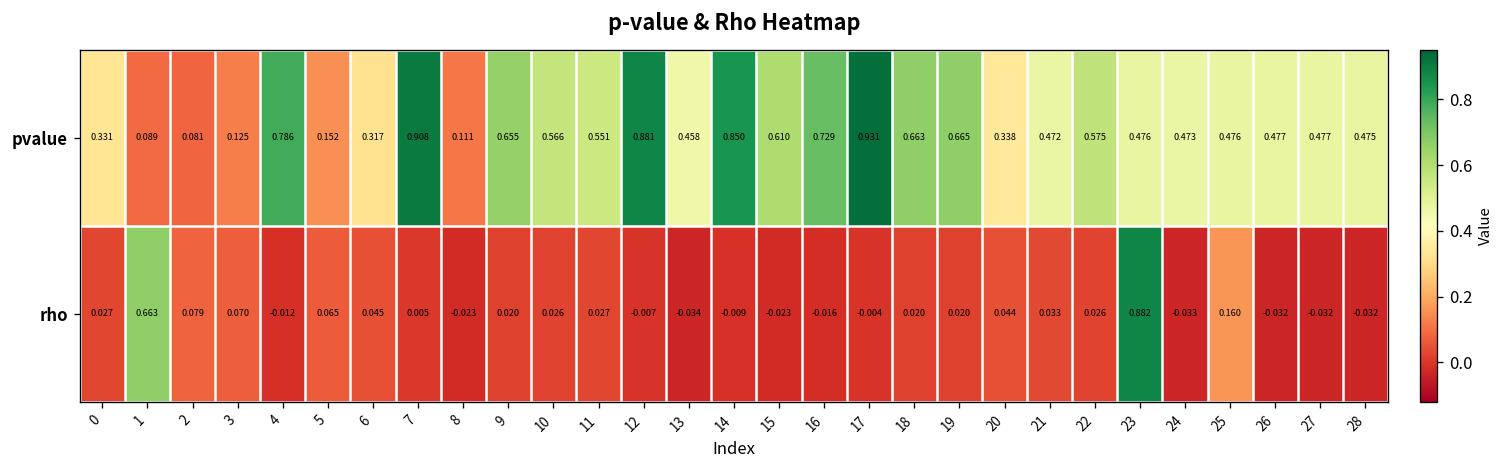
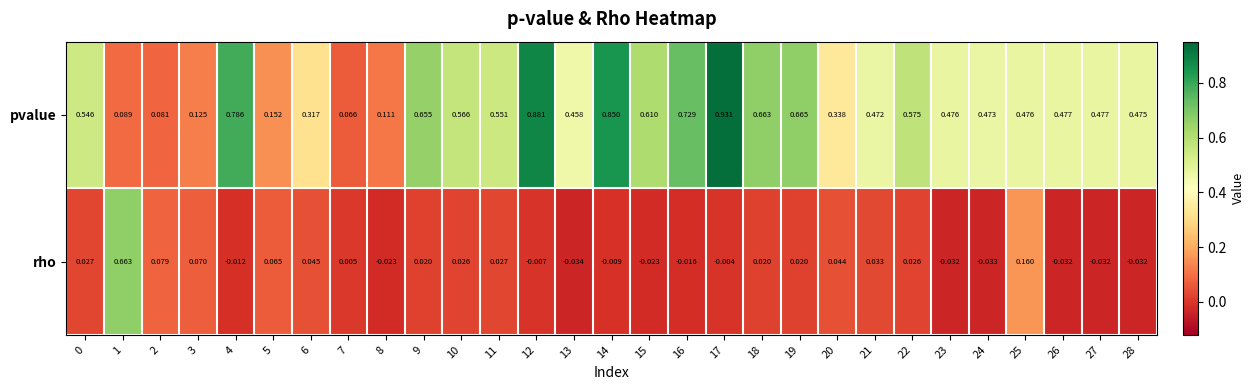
  {
    "pvalue": {
-     "0": 0.331,
+     "0": 0.546,
      "1": 0.089,
      "2": 0.081,
      "3": 0.125,
      "4": 0.786,
      "5": 0.152,
      "6": 0.317,
-     "7": 0.908,
+     "7": 0.066,
      "8": 0.111,
      "9": 0.655,
      "10": 0.566,
      "11": 0.551,
      "12": 0.881,
      "13": 0.458,
      "14": 0.850,
      "15": 0.610,
      "16": 0.729,
      "17": 0.931,
      "18": 0.663,
      "19": 0.665,
      "20": 0.338,
      "21": 0.472,
      "22": 0.575,
      "23": 0.476,
      "24": 0.473,
      "25": 0.476,
      "26": 0.477,
      "27": 0.477,
      "28": 0.475
    },
    "rho": {
      "0": 0.027,
      "1": 0.663,
      "2": 0.079,
      "3": 0.070,
      "4": -0.012,
      "5": 0.065,
      "6": 0.045,
      "7": 0.005,
      "8": -0.023,
      "9": 0.020,
      "10": 0.026,
      "11": 0.027,
      "12": -0.007,
      "13": -0.034,
      "14": -0.009,
      "15": -0.023,
      "16": -0.016,
      "17": -0.004,
      "18": 0.020,
      "19": 0.020,
      "20": 0.044,
      "21": 0.033,
      "22": 0.026,
-     "23": 0.882,
+     "23": -0.032,
      "24": -0.033,
      "25": 0.160,
      "26": -0.032,
      "27": -0.032,
      "28": -0.032
    }
  }
